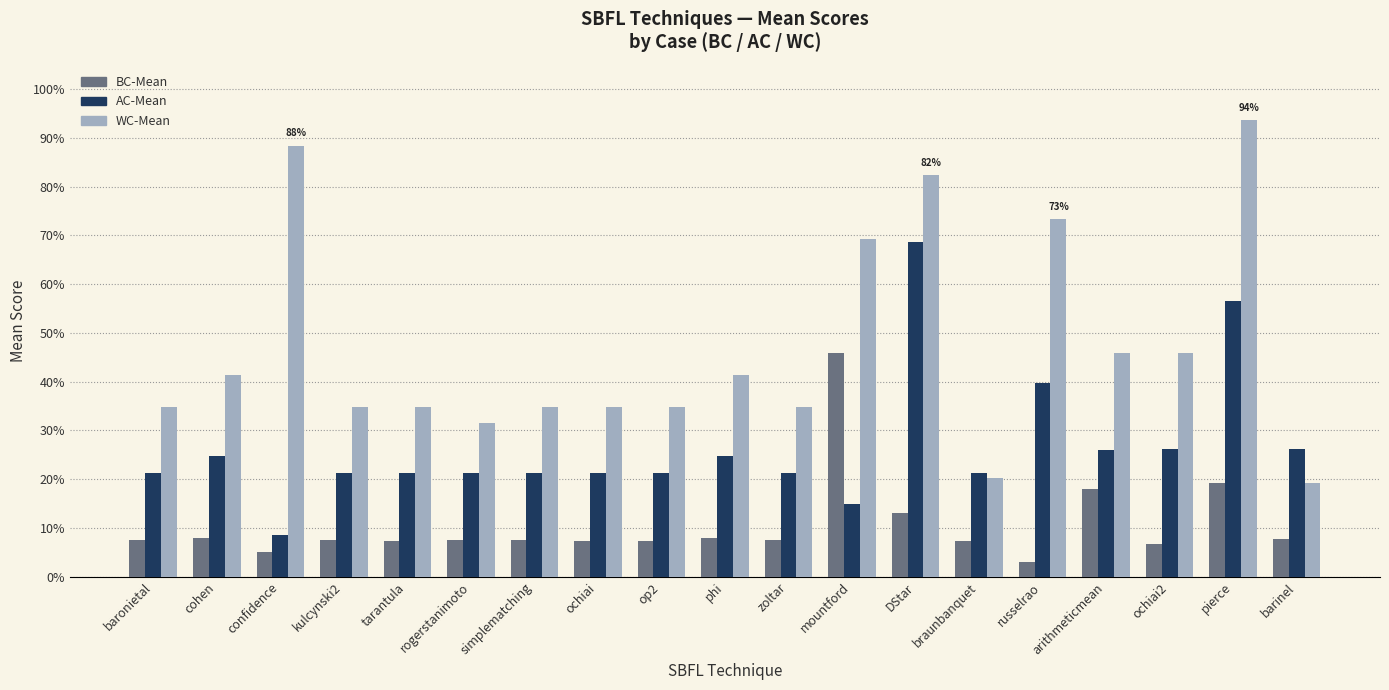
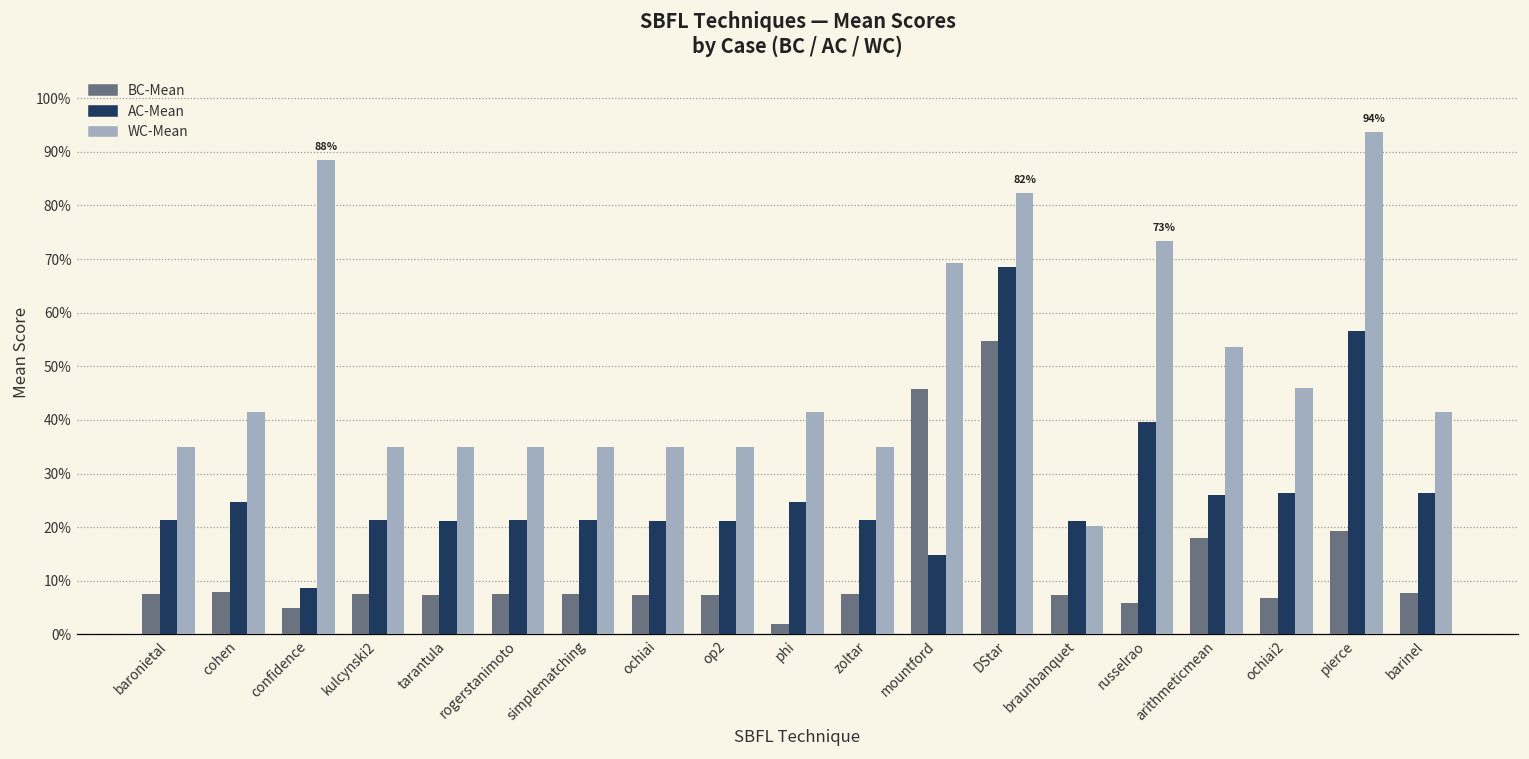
  {
    "BC-Mean": {
      "baronietal": "8%",
      "cohen": "8%",
      "confidence": "5%",
      "kulcynski2": "8%",
      "tarantula": "7%",
      "rogerstanimoto": "8%",
      "simplematching": "8%",
      "ochiai": "7%",
      "op2": "7%",
-     "phi": "8%",
+     "phi": "2%",
      "zoltar": "8%",
      "mountford": "46%",
-     "DStar": "13%",
+     "DStar": "55%",
      "braunbanquet": "7%",
-     "russelrao": "3%",
+     "russelrao": "6%",
      "arithmeticmean": "18%",
      "ochiai2": "7%",
      "pierce": "19%",
      "barinel": "8%"
    },
    "AC-Mean": {
      "baronietal": "21%",
      "cohen": "25%",
      "confidence": "9%",
      "kulcynski2": "21%",
      "tarantula": "21%",
      "rogerstanimoto": "21%",
      "simplematching": "21%",
      "ochiai": "21%",
      "op2": "21%",
      "phi": "25%",
      "zoltar": "21%",
      "mountford": "15%",
      "DStar": "69%",
      "braunbanquet": "21%",
      "russelrao": "40%",
      "arithmeticmean": "26%",
      "ochiai2": "26%",
      "pierce": "56%",
      "barinel": "26%"
    },
    "WC-Mean": {
      "baronietal": "35%",
      "cohen": "41%",
      "kulcynski2": "35%",
      "tarantula": "35%",
-     "rogerstanimoto": "32%",
+     "rogerstanimoto": "35%",
      "simplematching": "35%",
      "ochiai": "35%",
      "op2": "35%",
      "phi": "41%",
      "zoltar": "35%",
      "mountford": "69%",
      "braunbanquet": "20%",
-     "arithmeticmean": "46%",
+     "arithmeticmean": "54%",
      "ochiai2": "46%",
-     "barinel": "19%"
+     "barinel": "41%"
    }
  }
